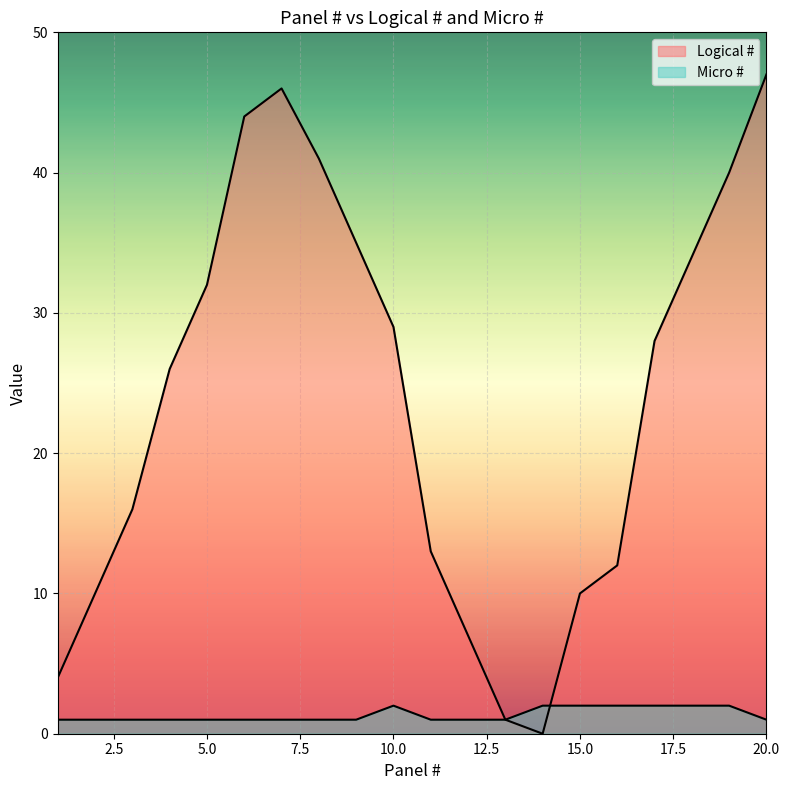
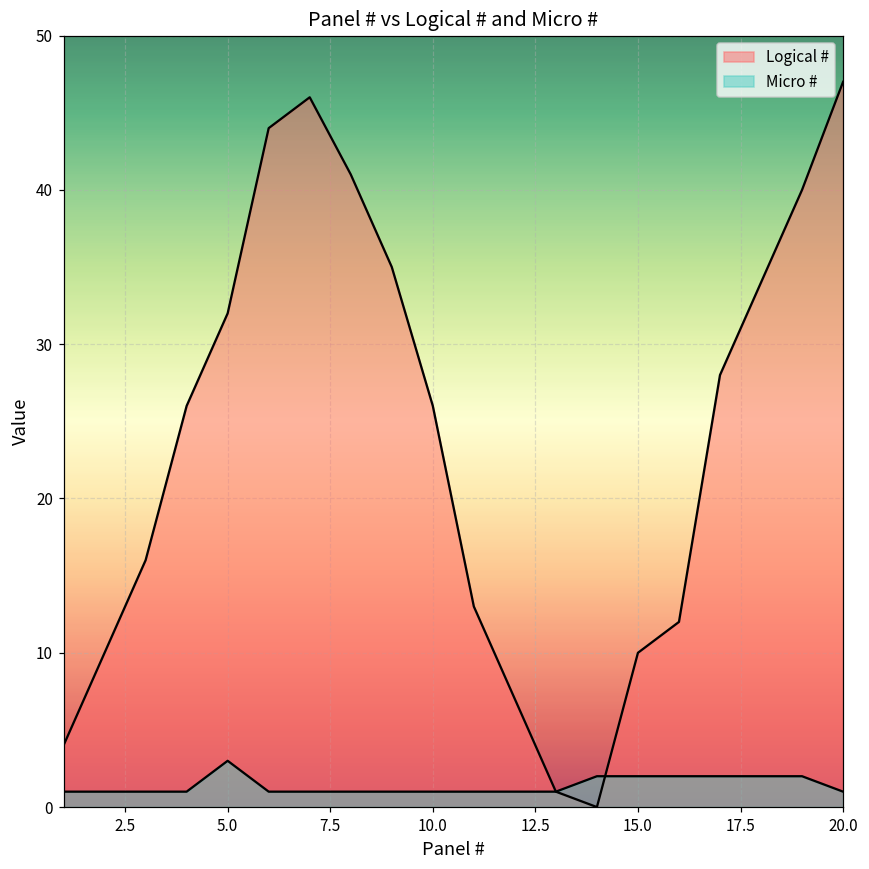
  {
    "Logical #": {
      "5.0": 32,
-     "10.0": 29,
+     "10.0": 26,
      "15.0": 10,
      "20.0": 47
    },
    "Micro #": {
-     "5.0": 1,
-     "10.0": 2,
+     "5.0": 3,
+     "10.0": 1,
      "15.0": 2,
      "20.0": 1
    }
  }
